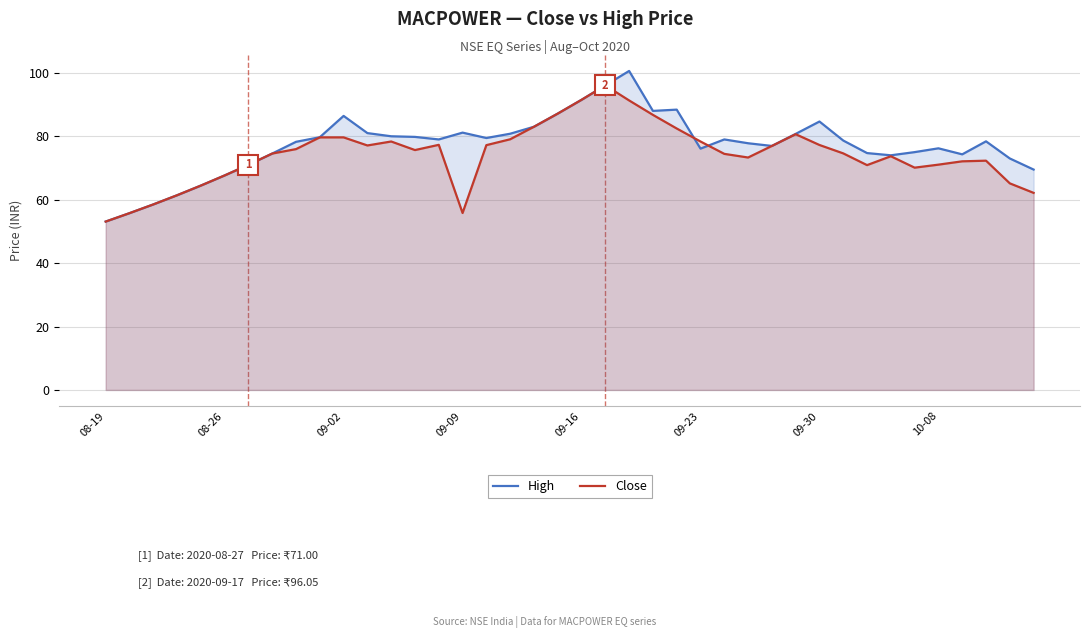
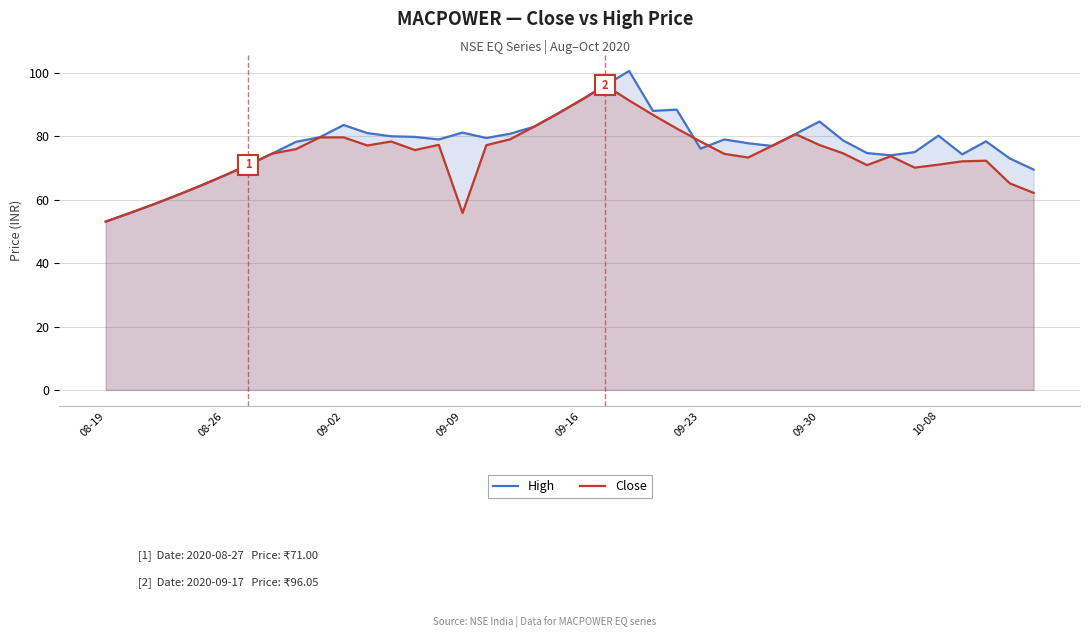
  {
    "High": {
-     "09-02": 86,
+     "09-02": 84,
      "09-09": 81,
      "09-23": 76,
      "09-30": 85,
-     "10-08": 76
+     "10-08": 80
    },
    "Close": {
      "09-02": 80,
      "09-09": 56,
      "09-23": 78,
      "09-30": 77,
      "10-08": 71
    }
  }
